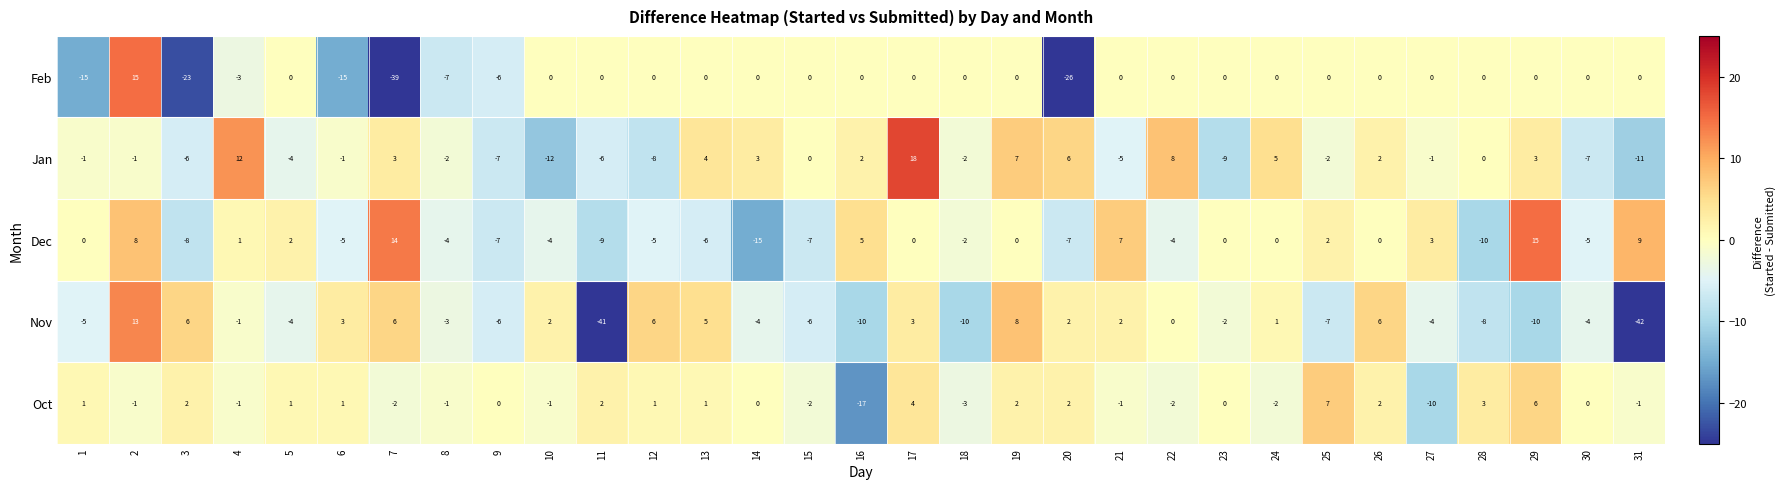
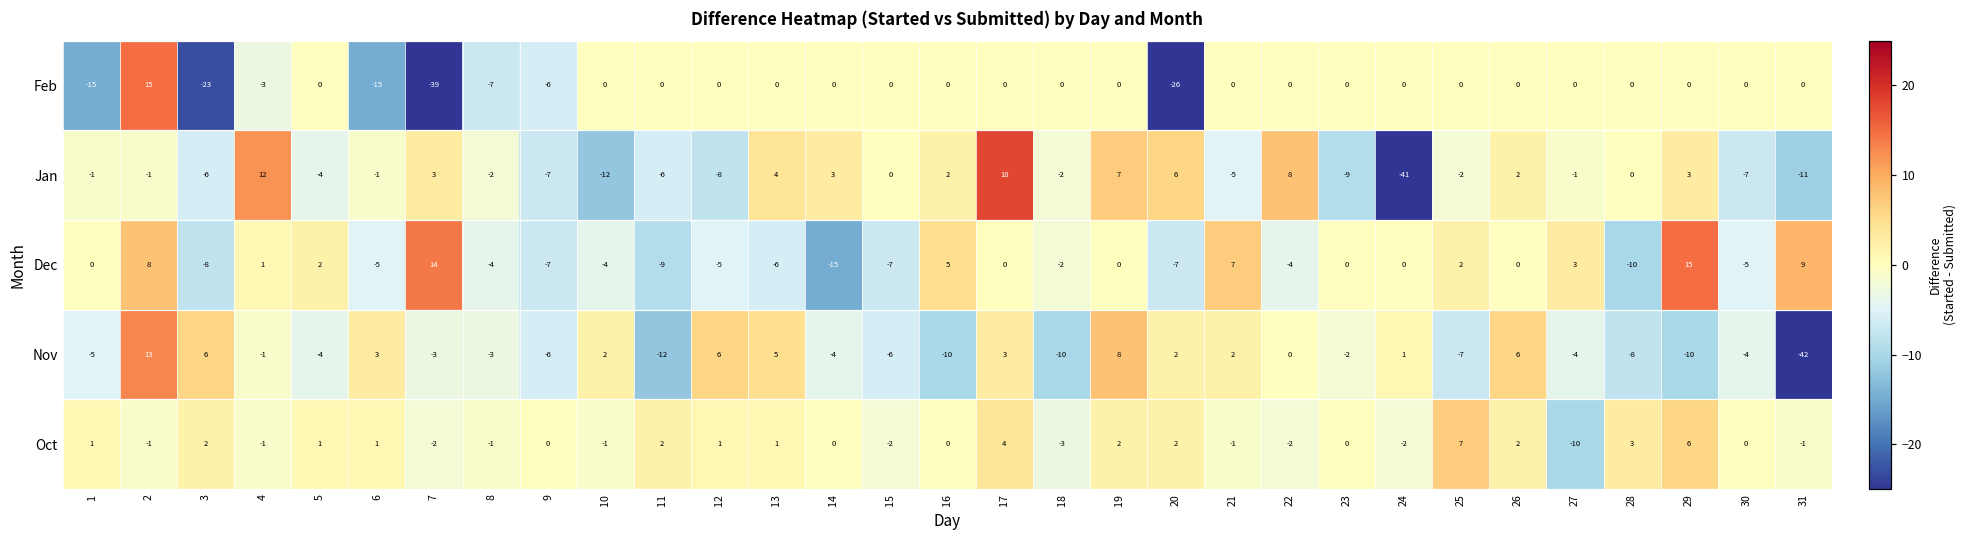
  {
    "Feb": {
      "1": -15,
      "2": 15,
      "3": -23,
      "4": -3,
      "5": 0,
      "6": -15,
      "7": -39,
      "8": -7,
      "9": -6,
      "10": 0,
      "11": 0,
      "12": 0,
      "13": 0,
      "14": 0,
      "15": 0,
      "16": 0,
      "17": 0,
      "18": 0,
      "19": 0,
      "20": -26,
      "21": 0,
      "22": 0,
      "23": 0,
      "24": 0,
      "25": 0,
      "26": 0,
      "27": 0,
      "28": 0,
      "29": 0,
      "30": 0,
      "31": 0
    },
    "Jan": {
      "1": -1,
      "2": -1,
      "3": -6,
      "4": 12,
      "5": -4,
      "6": -1,
      "7": 3,
      "8": -2,
      "9": -7,
      "10": -12,
      "11": -6,
      "12": -8,
      "13": 4,
      "14": 3,
      "15": 0,
      "16": 2,
      "17": 18,
      "18": -2,
      "19": 7,
      "20": 6,
      "21": -5,
      "22": 8,
      "23": -9,
-     "24": 5,
+     "24": -41,
      "25": -2,
      "26": 2,
      "27": -1,
      "28": 0,
      "29": 3,
      "30": -7,
      "31": -11
    },
    "Dec": {
      "1": 0,
      "2": 8,
      "3": -8,
      "4": 1,
      "5": 2,
      "6": -5,
      "7": 14,
      "8": -4,
      "9": -7,
      "10": -4,
      "11": -9,
      "12": -5,
      "13": -6,
      "14": -15,
      "15": -7,
      "16": 5,
      "17": 0,
      "18": -2,
      "19": 0,
      "20": -7,
      "21": 7,
      "22": -4,
      "23": 0,
      "24": 0,
      "25": 2,
      "26": 0,
      "27": 3,
      "28": -10,
      "29": 15,
      "30": -5,
      "31": 9
    },
    "Nov": {
      "1": -5,
      "2": 13,
      "3": 6,
      "4": -1,
      "5": -4,
      "6": 3,
-     "7": 6,
+     "7": -3,
      "8": -3,
      "9": -6,
      "10": 2,
-     "11": -41,
+     "11": -12,
      "12": 6,
      "13": 5,
      "14": -4,
      "15": -6,
      "16": -10,
      "17": 3,
      "18": -10,
      "19": 8,
      "20": 2,
      "21": 2,
      "22": 0,
      "23": -2,
      "24": 1,
      "25": -7,
      "26": 6,
      "27": -4,
      "28": -8,
      "29": -10,
      "30": -4,
      "31": -42
    },
    "Oct": {
      "1": 1,
      "2": -1,
      "3": 2,
      "4": -1,
      "5": 1,
      "6": 1,
      "7": -2,
      "8": -1,
      "9": 0,
      "10": -1,
      "11": 2,
      "12": 1,
      "13": 1,
      "14": 0,
      "15": -2,
-     "16": -17,
+     "16": 0,
      "17": 4,
      "18": -3,
      "19": 2,
      "20": 2,
      "21": -1,
      "22": -2,
      "23": 0,
      "24": -2,
      "25": 7,
      "26": 2,
      "27": -10,
      "28": 3,
      "29": 6,
      "30": 0,
      "31": -1
    }
  }
